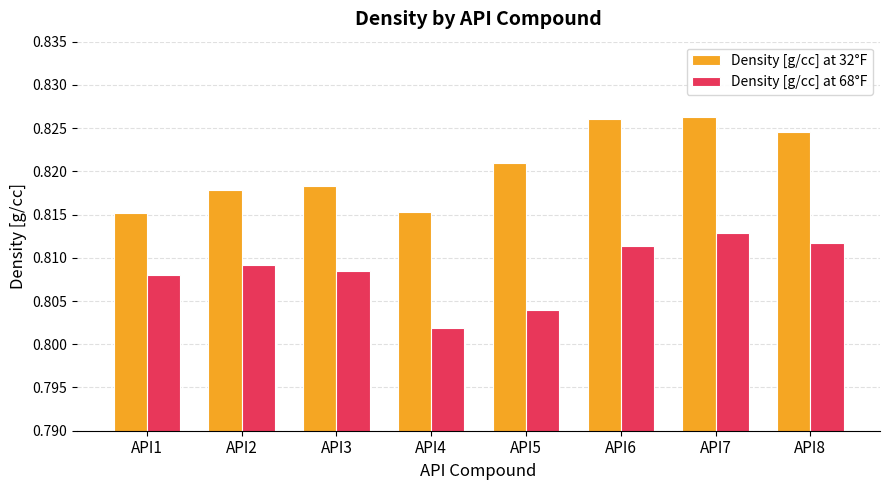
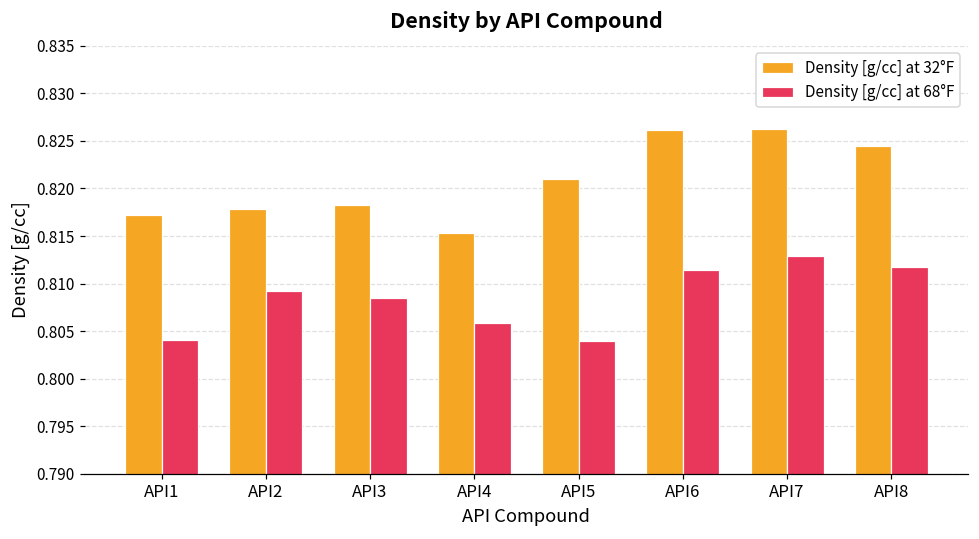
  {
    "Density [g/cc] at 32°F": {
-     "API1": 0.815,
+     "API1": 0.817,
      "API2": 0.818,
      "API3": 0.818,
      "API4": 0.815,
      "API5": 0.821,
      "API6": 0.826,
      "API7": 0.826,
      "API8": 0.825
    },
    "Density [g/cc] at 68°F": {
-     "API1": 0.808,
+     "API1": 0.804,
      "API2": 0.809,
      "API3": 0.809,
-     "API4": 0.802,
+     "API4": 0.806,
      "API5": 0.804,
      "API6": 0.811,
      "API7": 0.813,
      "API8": 0.812
    }
  }
